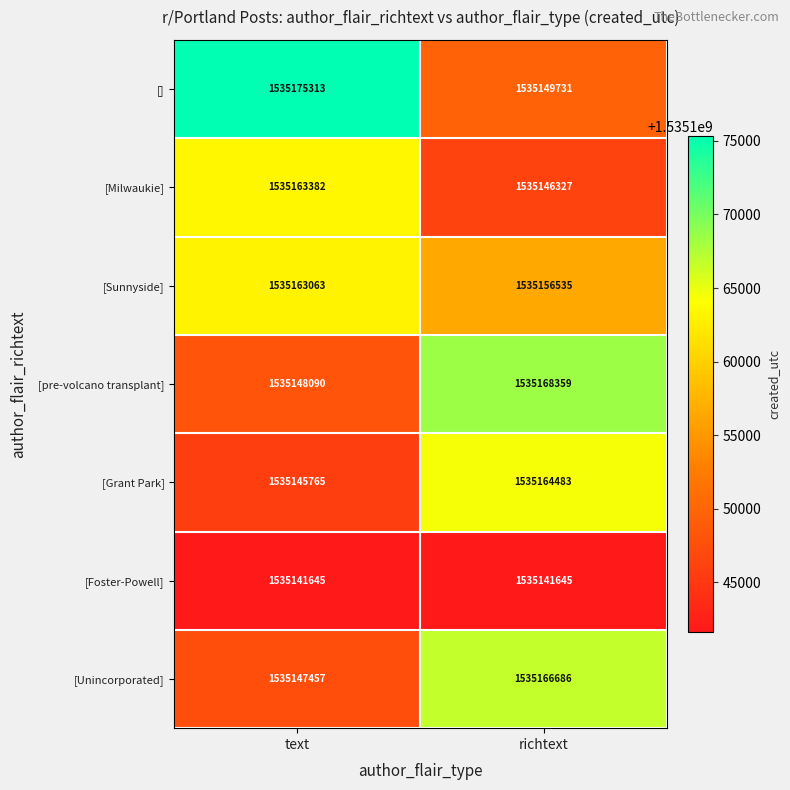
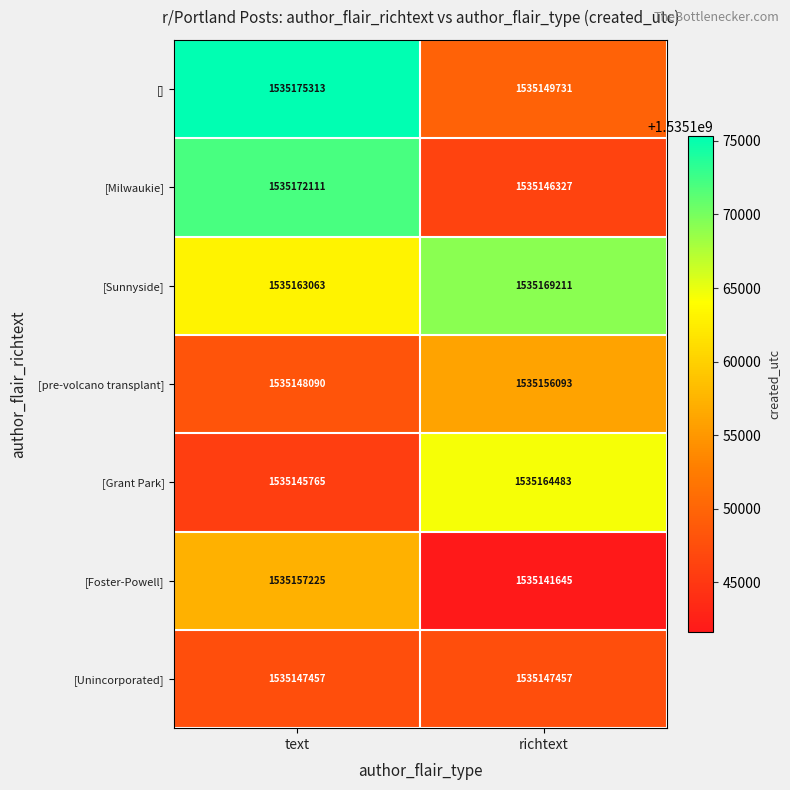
  {
    "[]": {
      "text": 1535175313,
      "richtext": 1535149731
    },
    "[Milwaukie]": {
-     "text": 1535163382,
+     "text": 1535172111,
      "richtext": 1535146327
    },
    "[Sunnyside]": {
      "text": 1535163063,
-     "richtext": 1535156535
+     "richtext": 1535169211
    },
    "[pre-volcano transplant]": {
      "text": 1535148090,
-     "richtext": 1535168359
+     "richtext": 1535156093
    },
    "[Grant Park]": {
      "text": 1535145765,
      "richtext": 1535164483
    },
    "[Foster-Powell]": {
-     "text": 1535141645,
+     "text": 1535157225,
      "richtext": 1535141645
    },
    "[Unincorporated]": {
      "text": 1535147457,
-     "richtext": 1535166686
+     "richtext": 1535147457
    }
  }
